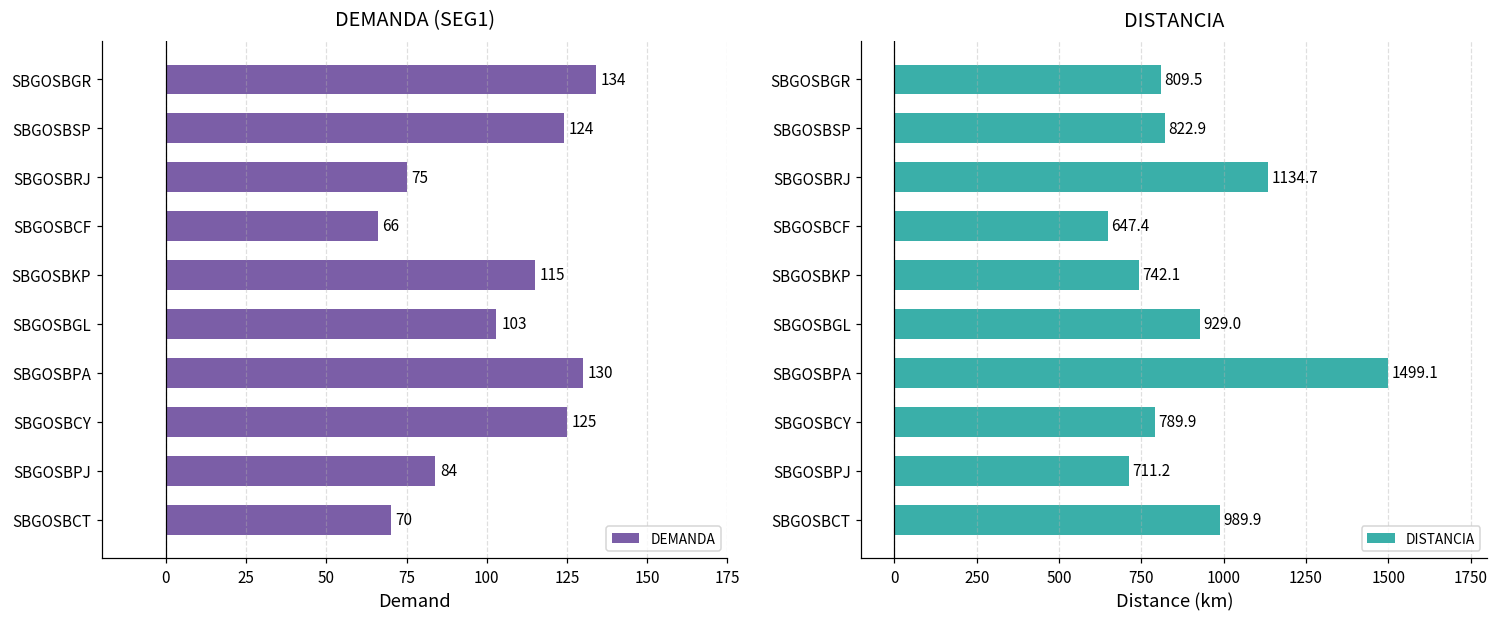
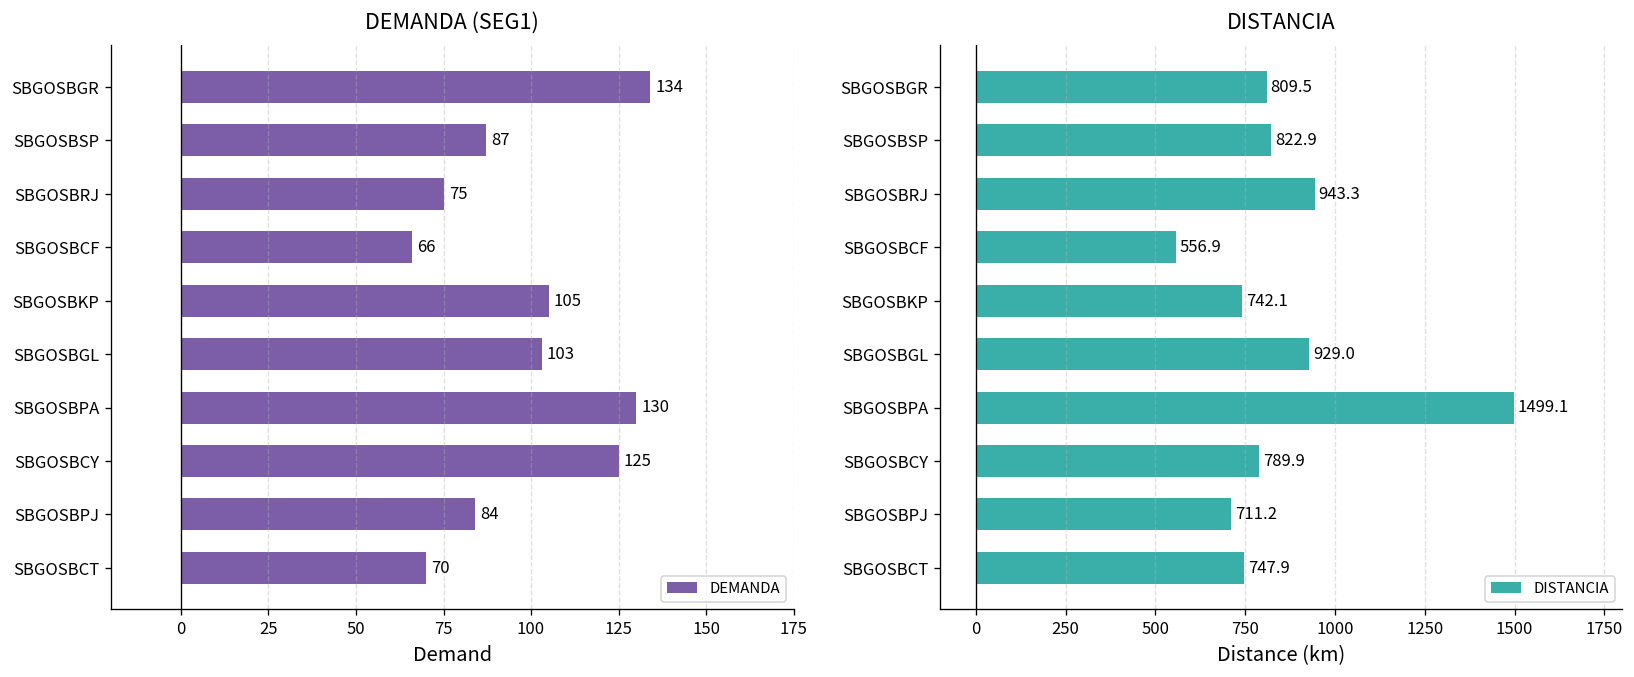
  {
    "DEMANDA (SEG1)": {
      "SBGOSBGR": 134,
-     "SBGOSBSP": 124,
+     "SBGOSBSP": 87,
      "SBGOSBRJ": 75,
      "SBGOSBCF": 66,
-     "SBGOSBKP": 115,
+     "SBGOSBKP": 105,
      "SBGOSBGL": 103,
      "SBGOSBPA": 130,
      "SBGOSBCY": 125,
      "SBGOSBPJ": 84,
      "SBGOSBCT": 70
    },
    "DISTANCIA": {
      "SBGOSBGR": 809.5,
      "SBGOSBSP": 822.9,
-     "SBGOSBRJ": 1134.7,
-     "SBGOSBCF": 647.4,
+     "SBGOSBRJ": 943.3,
+     "SBGOSBCF": 556.9,
      "SBGOSBKP": 742.1,
      "SBGOSBGL": 929.0,
      "SBGOSBPA": 1499.1,
      "SBGOSBCY": 789.9,
      "SBGOSBPJ": 711.2,
-     "SBGOSBCT": 989.9
+     "SBGOSBCT": 747.9
    }
  }
